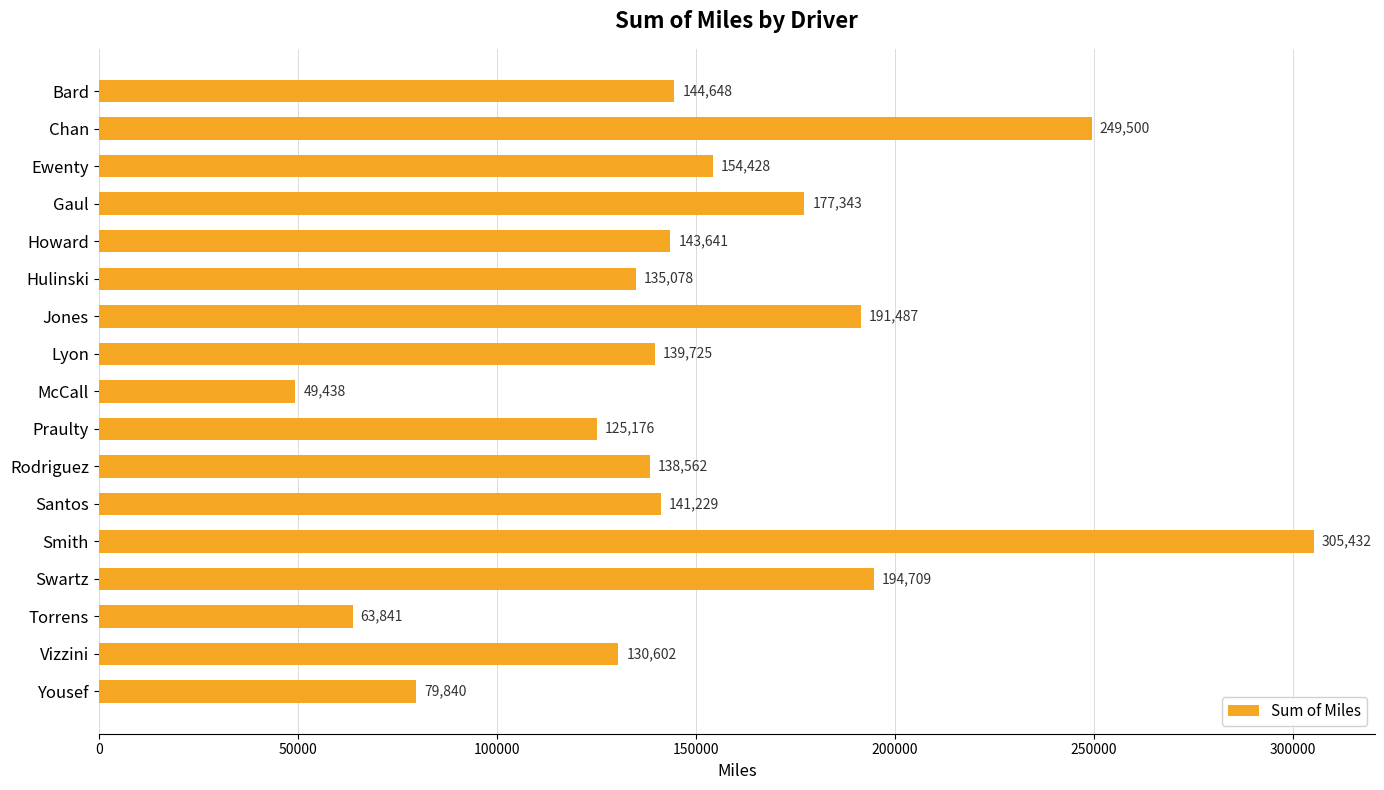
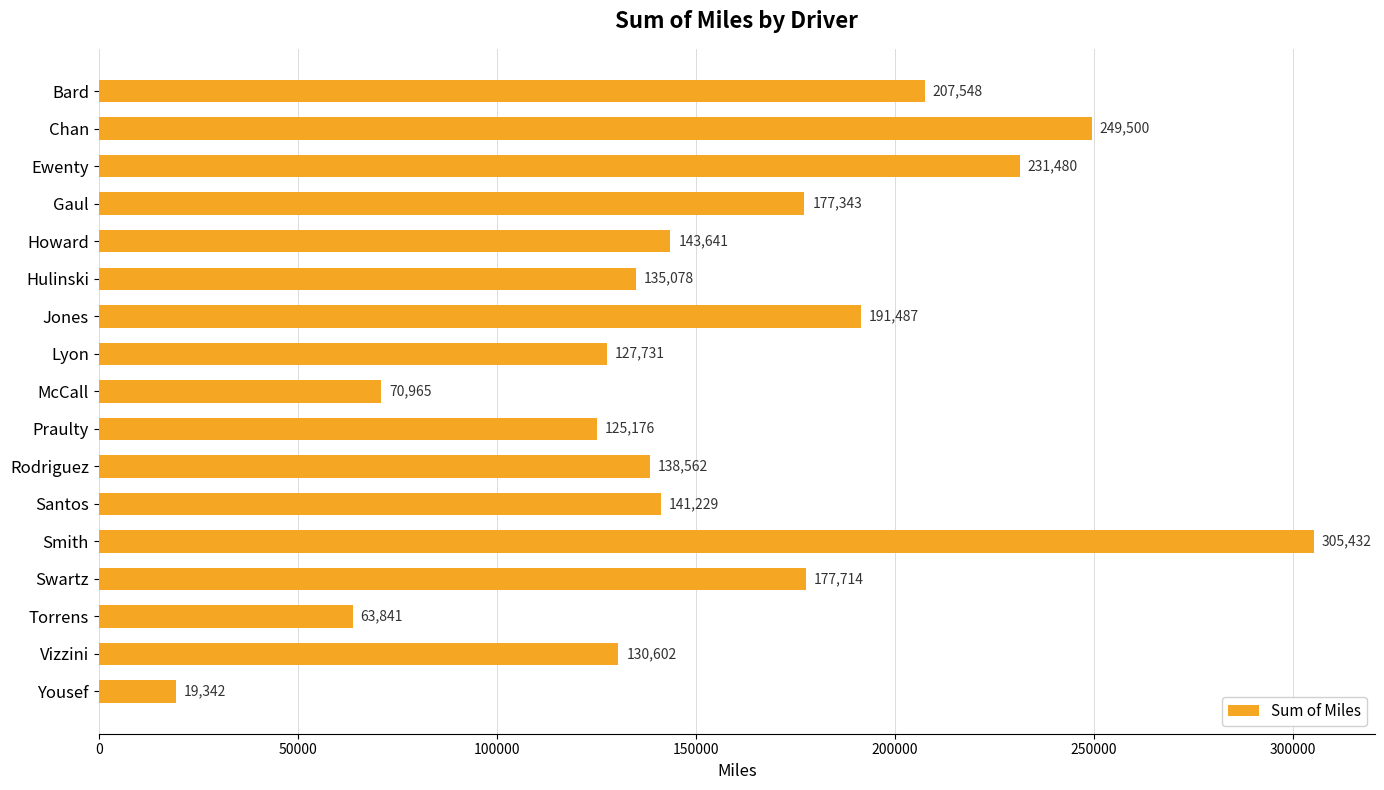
  {
-   "Bard": "144,648",
+   "Bard": "207,548",
    "Chan": "249,500",
-   "Ewenty": "154,428",
+   "Ewenty": "231,480",
    "Gaul": "177,343",
    "Howard": "143,641",
    "Hulinski": "135,078",
    "Jones": "191,487",
-   "Lyon": "139,725",
-   "McCall": "49,438",
+   "Lyon": "127,731",
+   "McCall": "70,965",
    "Praulty": "125,176",
    "Rodriguez": "138,562",
    "Santos": "141,229",
    "Smith": "305,432",
-   "Swartz": "194,709",
+   "Swartz": "177,714",
    "Torrens": "63,841",
    "Vizzini": "130,602",
-   "Yousef": "79,840"
+   "Yousef": "19,342"
  }
